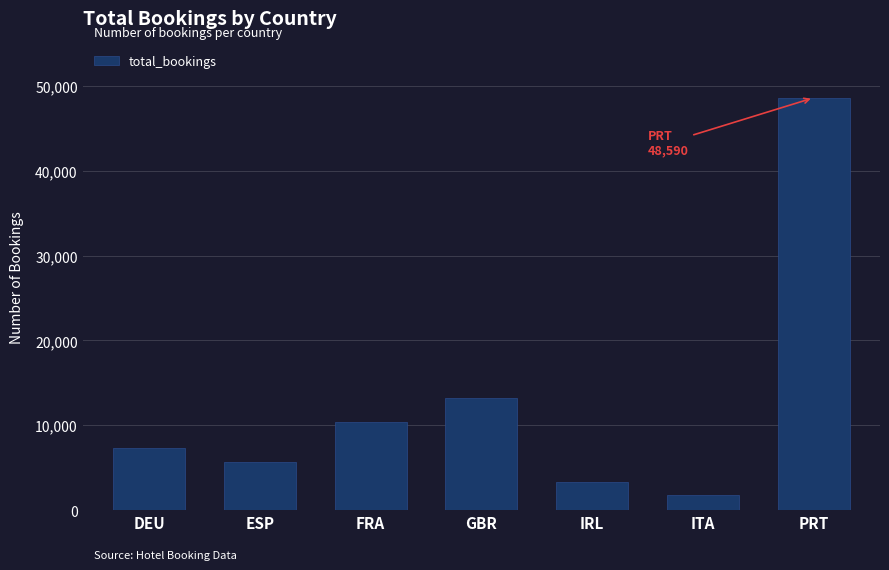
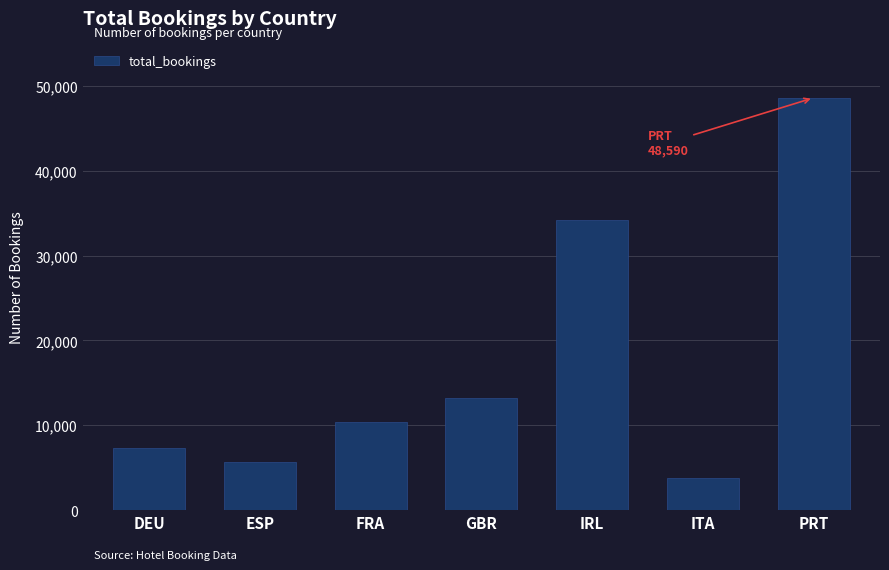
  {
    "DEU": "7,000",
    "ESP": "6,000",
    "FRA": "10,000",
    "GBR": "13,000",
-   "IRL": "3,000",
-   "ITA": "2,000"
+   "IRL": "34,000",
+   "ITA": "4,000"
  }
